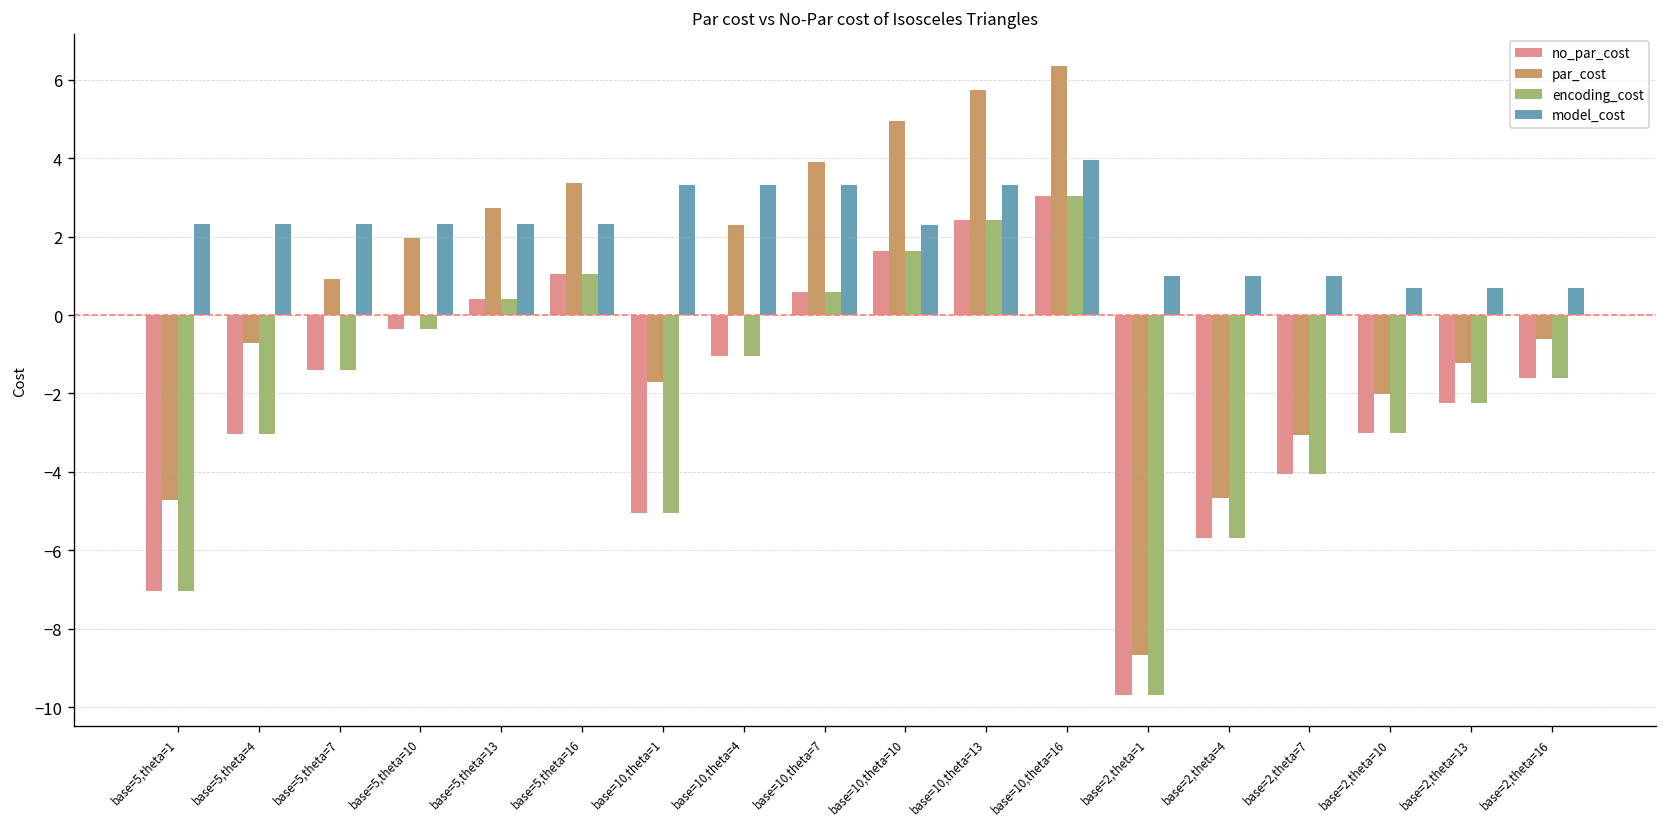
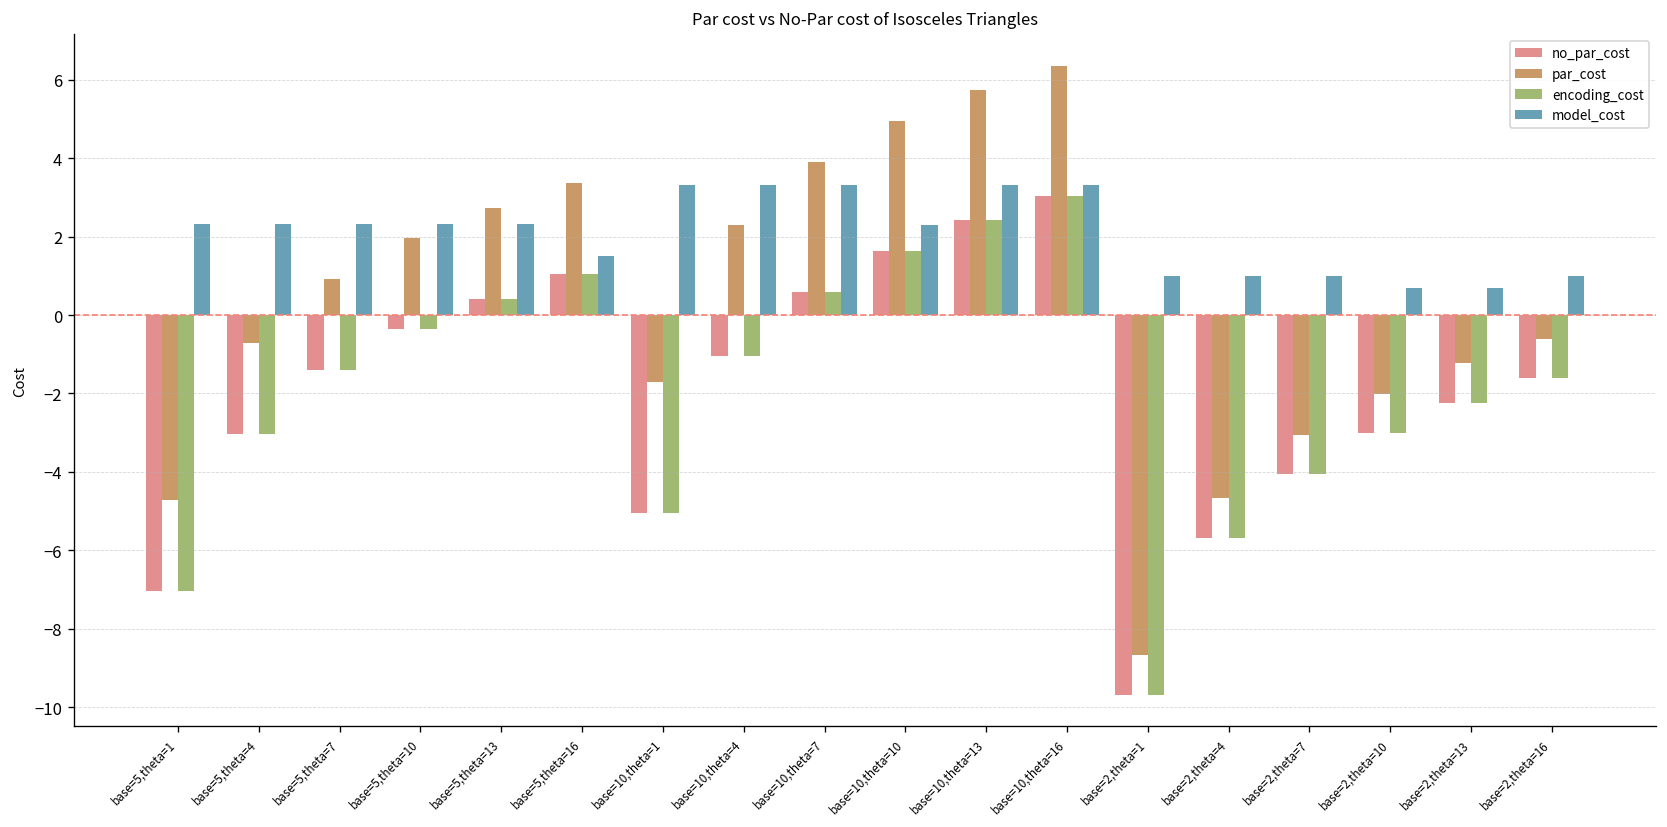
  {
    "encoding_cost": {
      "base=5,theta=1": -7.0,
      "base=5,theta=4": -3.0,
      "base=5,theta=7": -1.4,
      "base=5,theta=10": -0.4,
      "base=5,theta=13": 0.4,
      "base=5,theta=16": 1.0,
      "base=10,theta=1": -5.0,
      "base=10,theta=4": -1.0,
      "base=10,theta=7": 0.6,
      "base=10,theta=10": 1.6,
      "base=10,theta=13": 2.4,
      "base=10,theta=16": 3.0,
      "base=2,theta=1": -9.7,
      "base=2,theta=4": -5.7,
      "base=2,theta=7": -4.1,
      "base=2,theta=10": -3.0,
      "base=2,theta=13": -2.2,
      "base=2,theta=16": -1.6
    },
    "model_cost": {
      "base=5,theta=1": 2.3,
      "base=5,theta=4": 2.3,
      "base=5,theta=7": 2.3,
      "base=5,theta=10": 2.3,
      "base=5,theta=13": 2.3,
-     "base=5,theta=16": 2.3,
+     "base=5,theta=16": 1.5,
      "base=10,theta=1": 3.3,
      "base=10,theta=4": 3.3,
      "base=10,theta=7": 3.3,
      "base=10,theta=10": 2.3,
      "base=10,theta=13": 3.3,
-     "base=10,theta=16": 4.0,
+     "base=10,theta=16": 3.3,
      "base=2,theta=1": 1.0,
      "base=2,theta=4": 1.0,
      "base=2,theta=7": 1.0,
      "base=2,theta=10": 0.7,
      "base=2,theta=13": 0.7,
-     "base=2,theta=16": 0.7
+     "base=2,theta=16": 1.0
    }
  }
